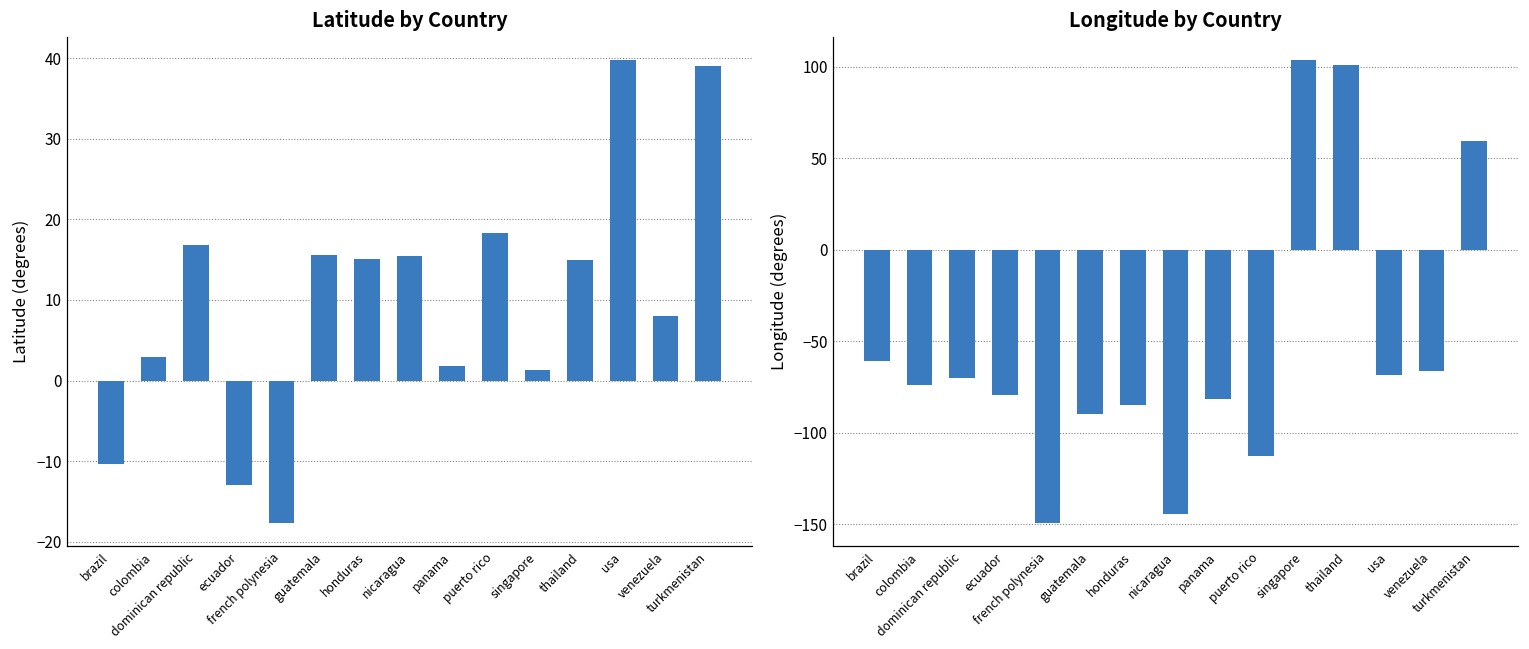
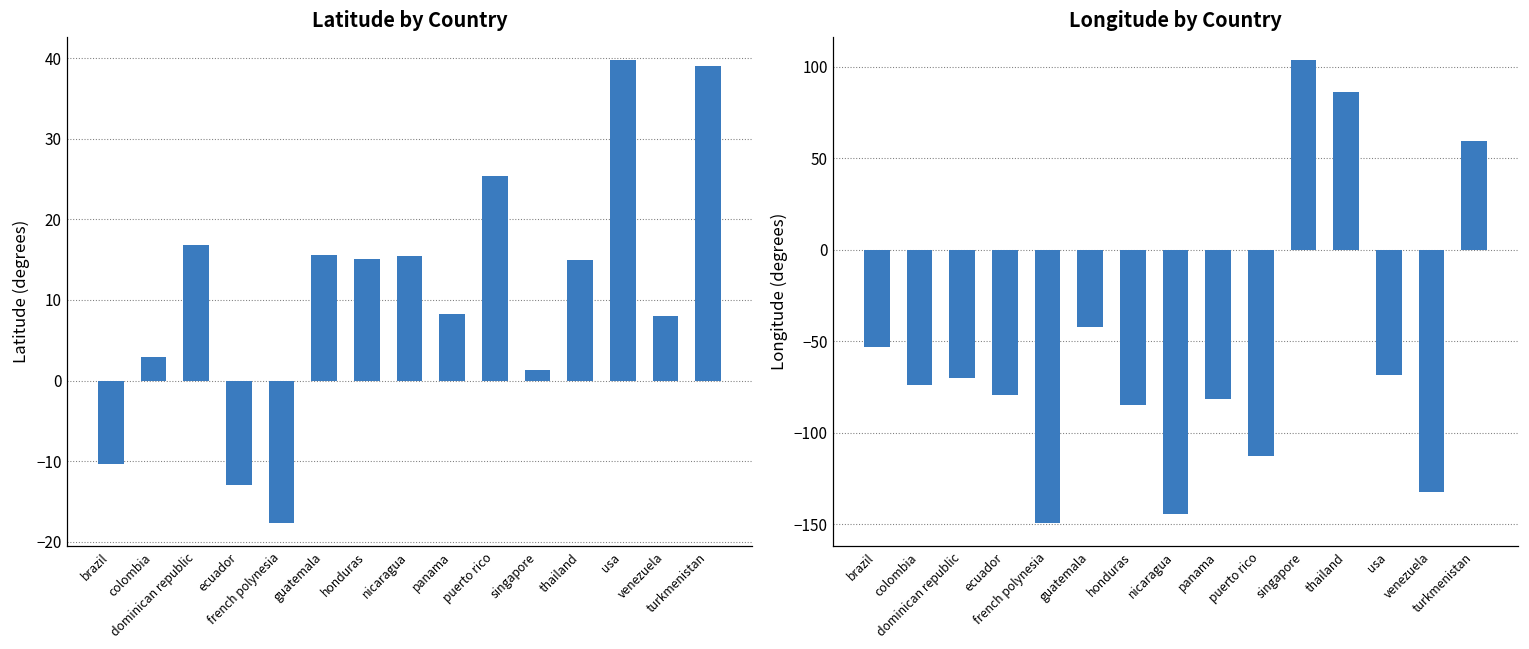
  {
    "Latitude by Country": {
      "brazil": -10,
      "colombia": 3,
      "dominican republic": 17,
      "ecuador": -13,
      "french polynesia": -18,
      "guatemala": 16,
      "honduras": 15,
      "nicaragua": 16,
-     "panama": 2,
-     "puerto rico": 18,
+     "panama": 8,
+     "puerto rico": 25,
      "singapore": 1,
      "thailand": 15,
      "usa": 40,
      "venezuela": 8,
      "turkmenistan": 39
    },
    "Longitude by Country": {
-     "brazil": -61,
+     "brazil": -53,
      "colombia": -74,
      "dominican republic": -70,
      "ecuador": -79,
      "french polynesia": -149,
-     "guatemala": -90,
+     "guatemala": -42,
      "honduras": -85,
      "nicaragua": -144,
      "panama": -81,
      "puerto rico": -113,
      "singapore": 104,
-     "thailand": 101,
+     "thailand": 86,
      "usa": -68,
-     "venezuela": -66,
+     "venezuela": -132,
      "turkmenistan": 60
    }
  }
